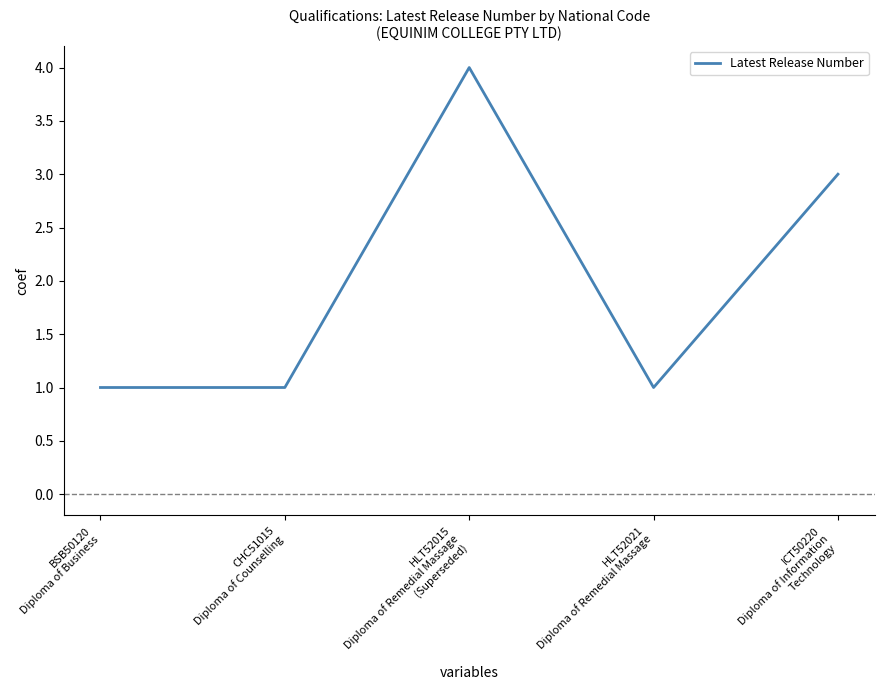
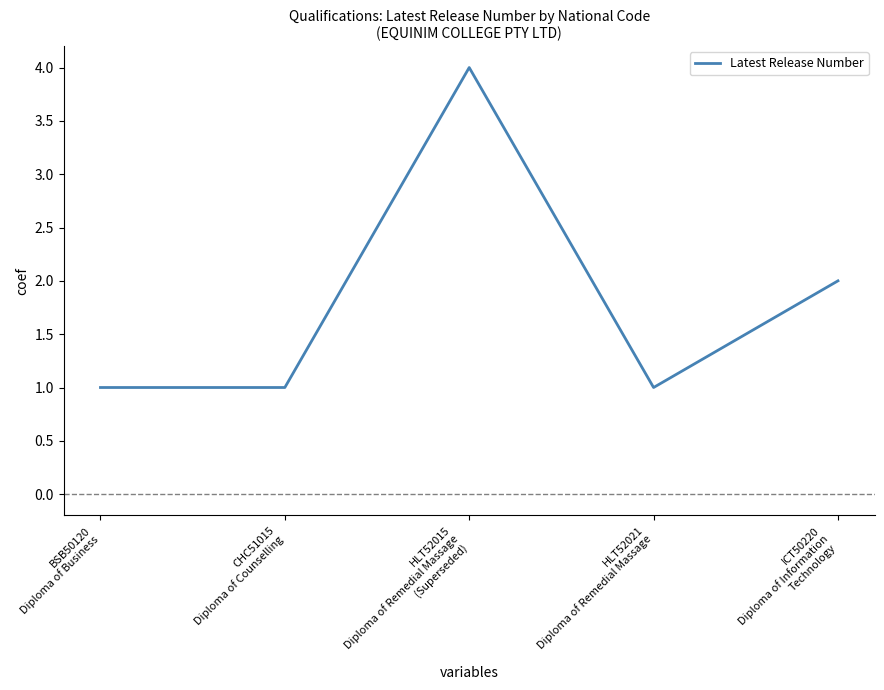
  {
    "BSB50120 Diploma of Business": 1,
    "CHC51015 Diploma of Counselling": 1,
    "HLT52015 Diploma of Remedial Massage (Superseded)": 4,
    "HLT52021 Diploma of Remedial Massage": 1,
-   "ICT50220 Diploma of Information Technology": 3
+   "ICT50220 Diploma of Information Technology": 2
  }
